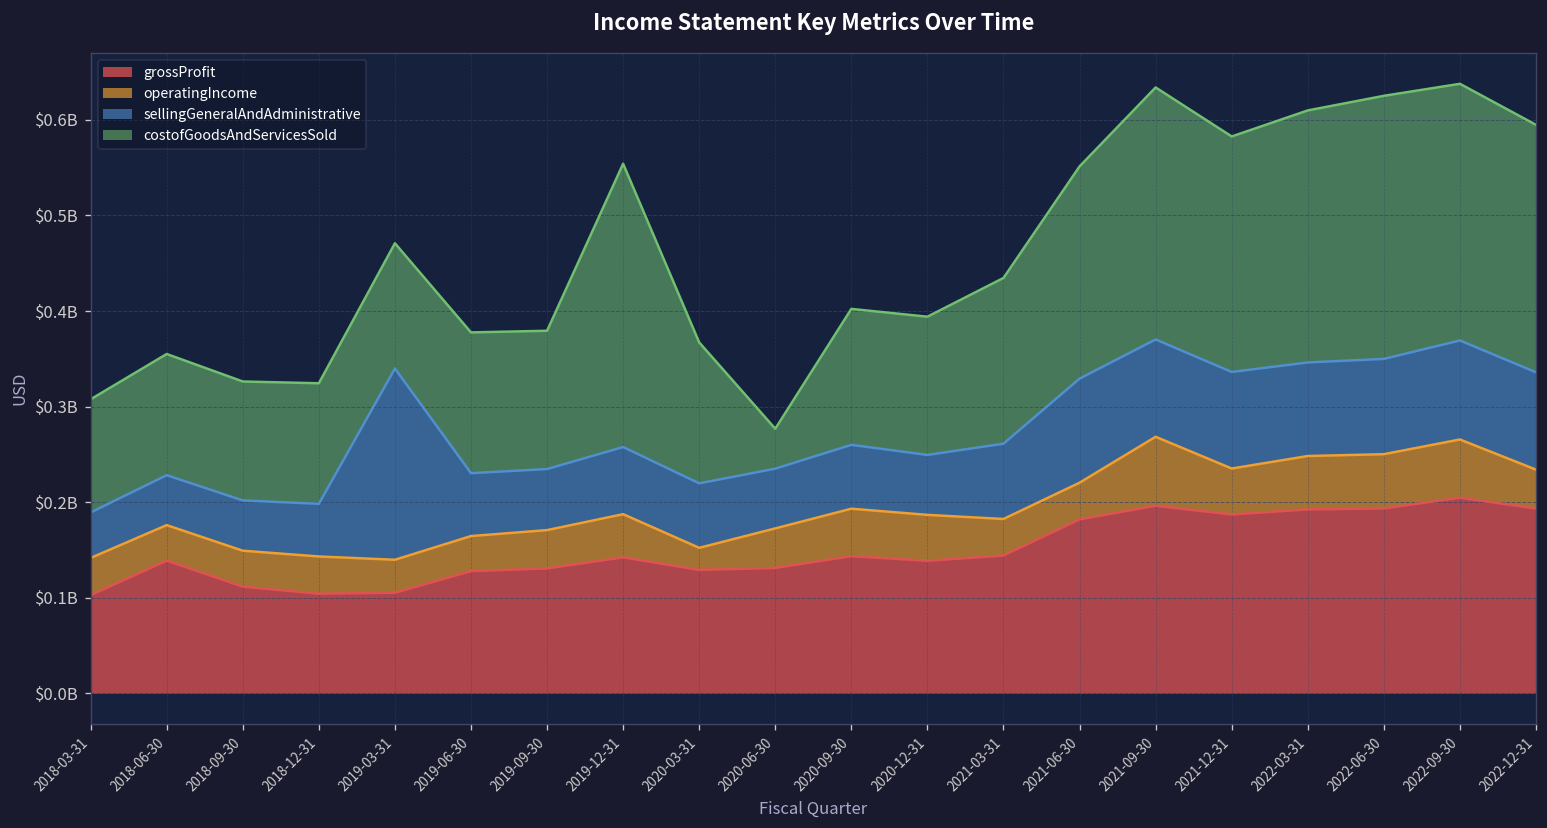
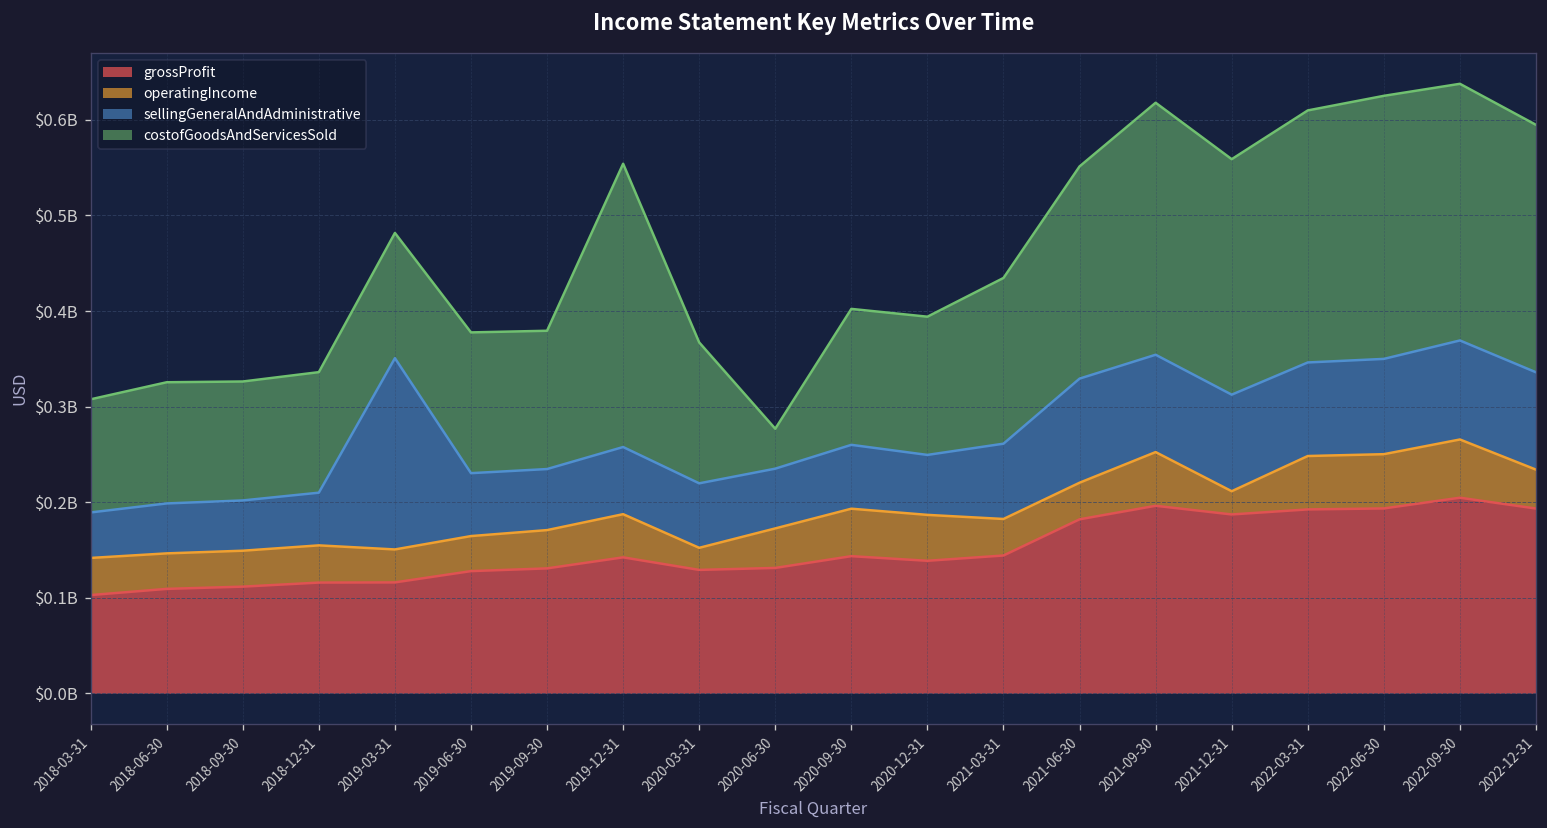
  {
    "grossProfit": {
      "2018-03-31": "$100000000",
-     "2018-06-30": "$140000000",
+     "2018-06-30": "$110000000",
      "2018-09-30": "$110000000",
-     "2018-12-31": "$100000000",
-     "2019-03-31": "$110000000",
+     "2018-12-31": "$120000000",
+     "2019-03-31": "$120000000",
      "2019-06-30": "$130000000",
      "2019-09-30": "$130000000",
      "2019-12-31": "$140000000",
      "2020-03-31": "$130000000",
      "2020-06-30": "$130000000",
      "2020-09-30": "$140000000",
      "2020-12-31": "$140000000",
      "2021-03-31": "$140000000",
      "2021-06-30": "$180000000",
      "2021-09-30": "$200000000",
      "2021-12-31": "$190000000",
      "2022-03-31": "$190000000",
      "2022-06-30": "$190000000",
      "2022-09-30": "$200000000",
      "2022-12-31": "$190000000"
    },
    "operatingIncome": {
      "2018-03-31": "$40000000",
      "2018-06-30": "$40000000",
      "2018-09-30": "$40000000",
      "2018-12-31": "$40000000",
      "2019-03-31": "$30000000",
      "2019-06-30": "$40000000",
      "2019-09-30": "$40000000",
      "2019-12-31": "$50000000",
      "2020-03-31": "$20000000",
      "2020-06-30": "$40000000",
      "2020-09-30": "$50000000",
      "2020-12-31": "$50000000",
      "2021-03-31": "$40000000",
      "2021-06-30": "$40000000",
-     "2021-09-30": "$70000000",
-     "2021-12-31": "$50000000",
+     "2021-09-30": "$60000000",
+     "2021-12-31": "$20000000",
      "2022-03-31": "$60000000",
      "2022-06-30": "$60000000",
      "2022-09-30": "$60000000",
      "2022-12-31": "$40000000"
    },
    "sellingGeneralAndAdministrative": {
      "2018-03-31": "$50000000",
      "2018-06-30": "$50000000",
      "2018-09-30": "$50000000",
      "2018-12-31": "$60000000",
      "2019-03-31": "$200000000",
      "2019-06-30": "$70000000",
      "2019-09-30": "$60000000",
      "2019-12-31": "$70000000",
      "2020-03-31": "$70000000",
      "2020-06-30": "$60000000",
      "2020-09-30": "$70000000",
      "2020-12-31": "$60000000",
      "2021-03-31": "$80000000",
      "2021-06-30": "$110000000",
      "2021-09-30": "$100000000",
      "2021-12-31": "$100000000",
      "2022-03-31": "$100000000",
      "2022-06-30": "$100000000",
      "2022-09-30": "$100000000",
      "2022-12-31": "$100000000"
    },
    "costofGoodsAndServicesSold": {
      "2018-03-31": "$120000000",
      "2018-06-30": "$130000000",
      "2018-09-30": "$120000000",
      "2018-12-31": "$130000000",
      "2019-03-31": "$130000000",
      "2019-06-30": "$150000000",
      "2019-09-30": "$140000000",
      "2019-12-31": "$300000000",
      "2020-03-31": "$150000000",
      "2020-06-30": "$40000000",
      "2020-09-30": "$140000000",
      "2020-12-31": "$140000000",
      "2021-03-31": "$170000000",
      "2021-06-30": "$220000000",
      "2021-09-30": "$260000000",
      "2021-12-31": "$250000000",
      "2022-03-31": "$260000000",
      "2022-06-30": "$280000000",
      "2022-09-30": "$270000000",
      "2022-12-31": "$260000000"
    }
  }
